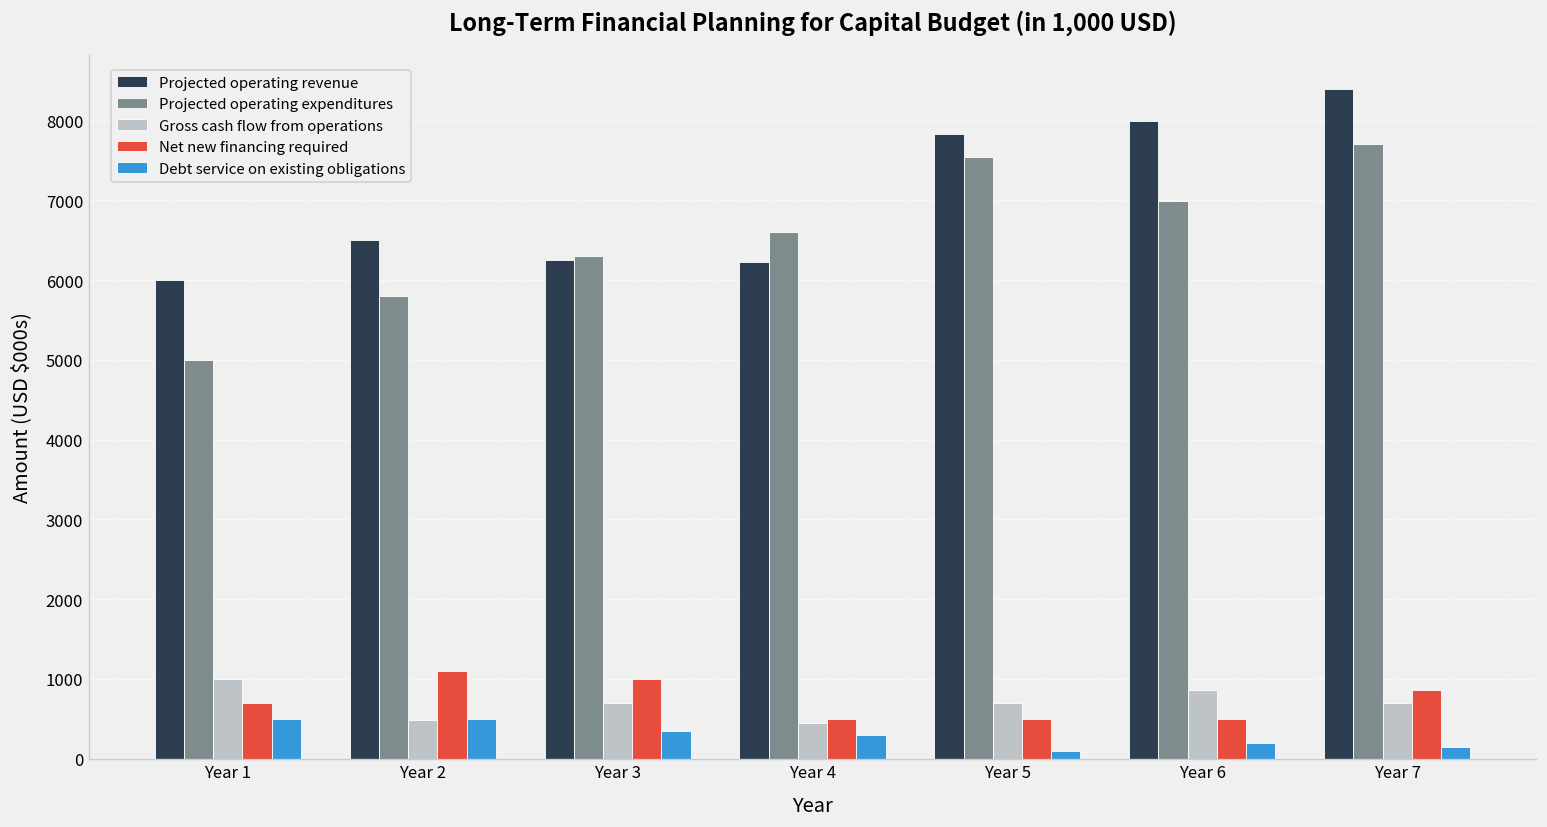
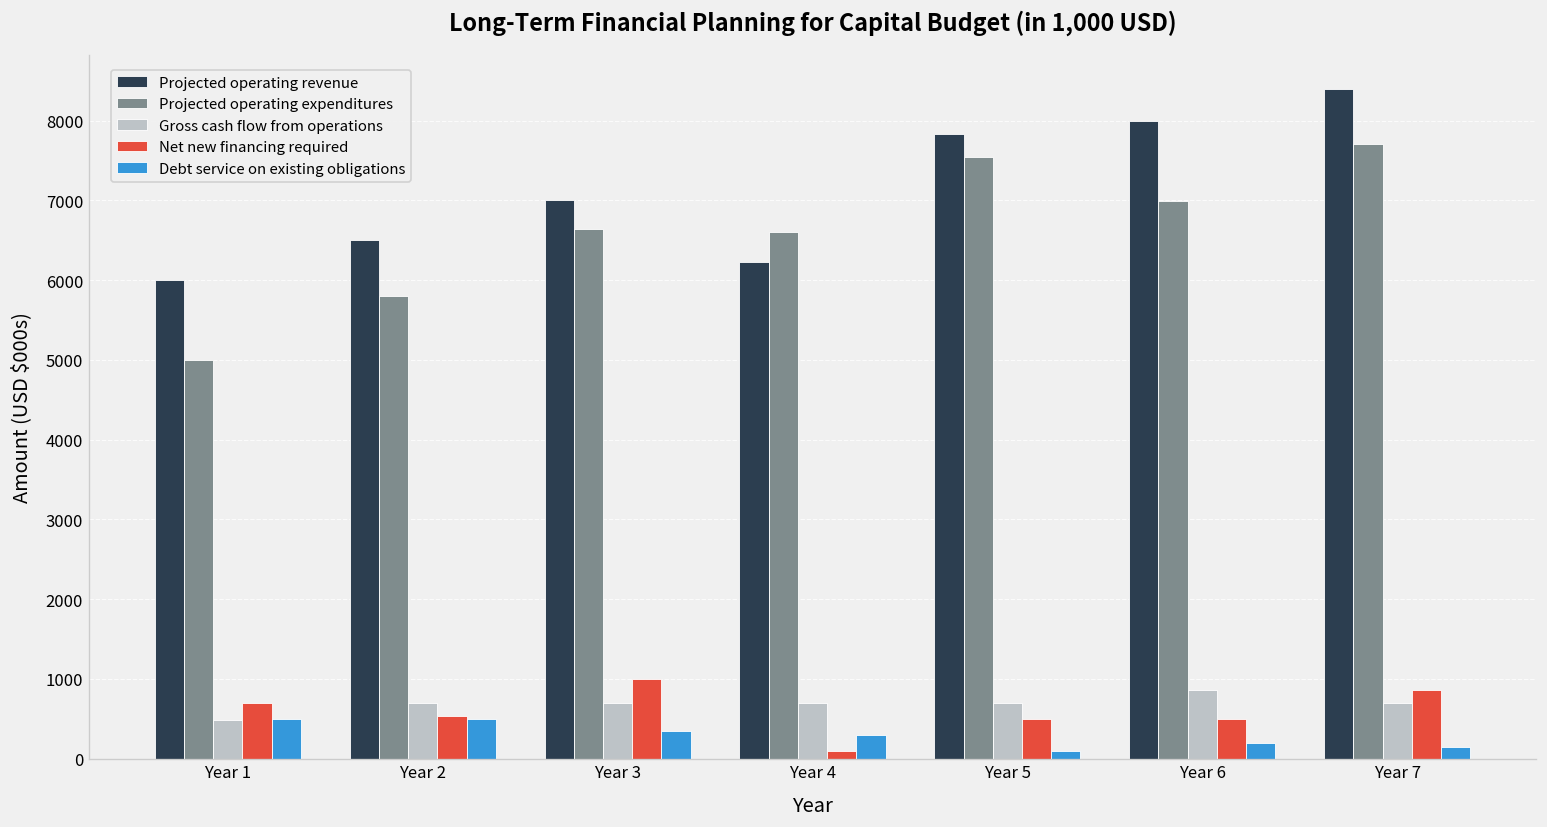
  {
    "Projected operating revenue": {
      "Year 1": 6000,
      "Year 2": 6500,
-     "Year 3": 6200,
+     "Year 3": 7000,
      "Year 4": 6200,
      "Year 5": 7800,
      "Year 6": 8000,
      "Year 7": 8400
    },
    "Projected operating expenditures": {
      "Year 1": 5000,
      "Year 2": 5800,
-     "Year 3": 6300,
+     "Year 3": 6600,
      "Year 4": 6600,
      "Year 5": 7500,
      "Year 6": 7000,
      "Year 7": 7700
    },
    "Gross cash flow from operations": {
-     "Year 1": 1000,
-     "Year 2": 500,
+     "Year 1": 500,
+     "Year 2": 700,
      "Year 3": 700,
-     "Year 4": 400,
+     "Year 4": 700,
      "Year 5": 700,
      "Year 6": 900,
      "Year 7": 700
    },
    "Net new financing required": {
      "Year 1": 700,
-     "Year 2": 1100,
+     "Year 2": 500,
      "Year 3": 1000,
-     "Year 4": 500,
+     "Year 4": 100,
      "Year 5": 500,
      "Year 6": 500,
      "Year 7": 900
    },
    "Debt service on existing obligations": {
      "Year 1": 500,
      "Year 2": 500,
      "Year 3": 400,
      "Year 4": 300,
      "Year 5": 100,
      "Year 6": 200,
      "Year 7": 200
    }
  }
